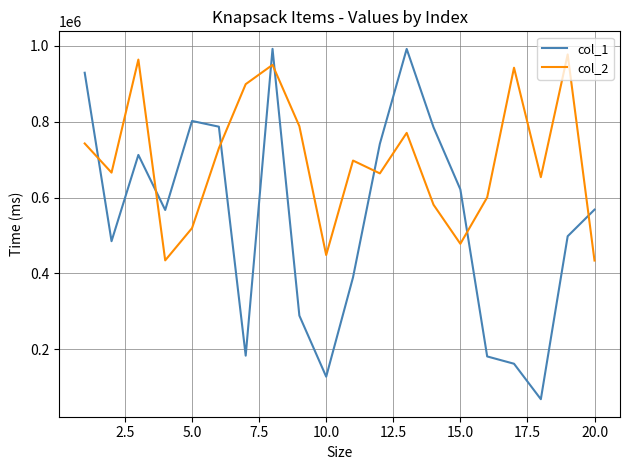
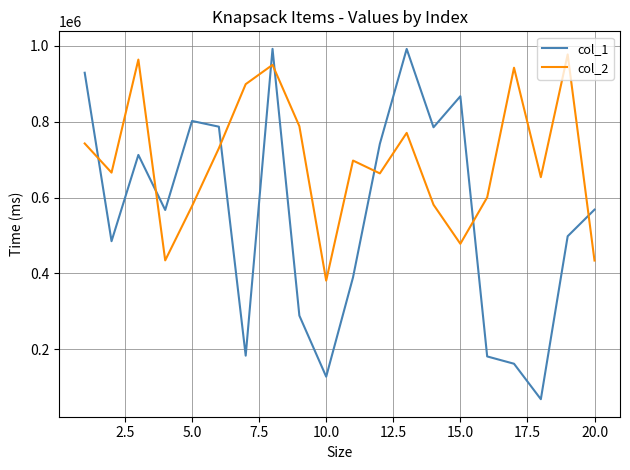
  {
    "col_1": {
      "5.0": 800000,
      "10.0": 130000,
-     "15.0": 620000,
+     "15.0": 870000,
      "20.0": 570000
    },
    "col_2": {
-     "5.0": 520000,
-     "10.0": 450000,
+     "5.0": 580000,
+     "10.0": 380000,
      "15.0": 480000,
      "20.0": 430000
    }
  }
